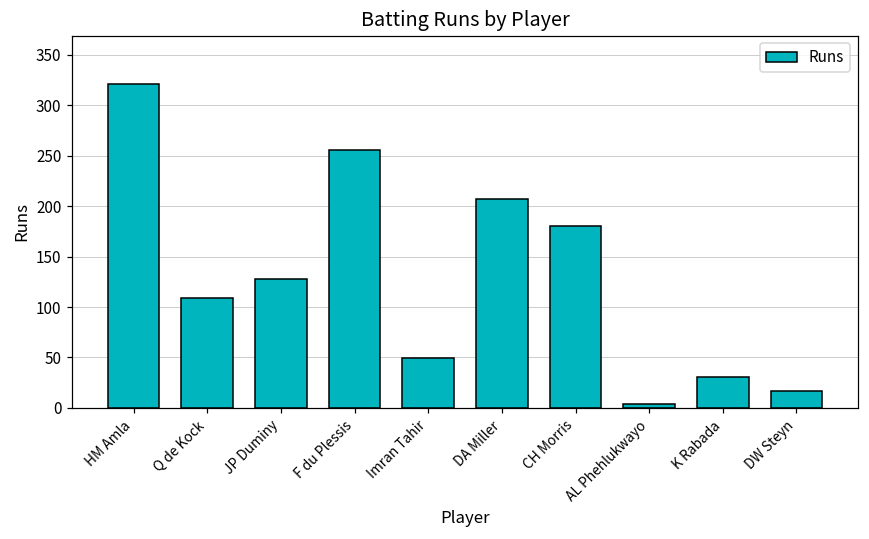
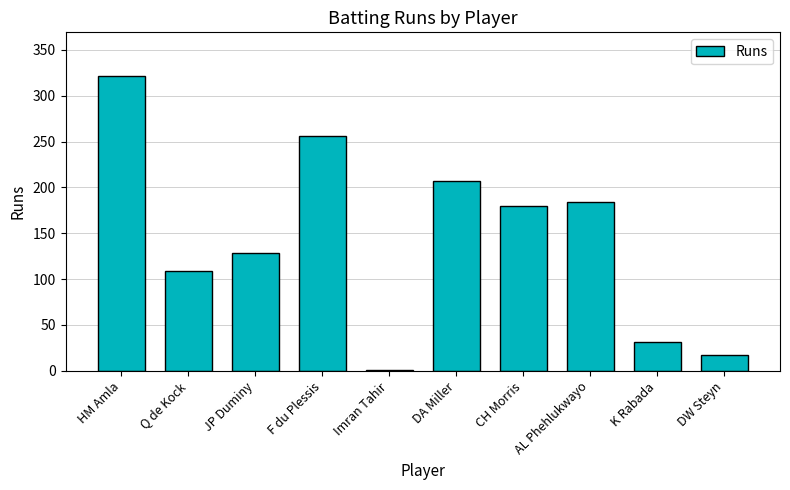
  {
    "HM Amla": 320,
    "Q de Kock": 110,
    "JP Duminy": 130,
    "F du Plessis": 260,
-   "Imran Tahir": 50,
+   "Imran Tahir": 0,
    "DA Miller": 210,
    "CH Morris": 180,
-   "AL Phehlukwayo": 0,
+   "AL Phehlukwayo": 180,
    "K Rabada": 30,
    "DW Steyn": 20
  }
